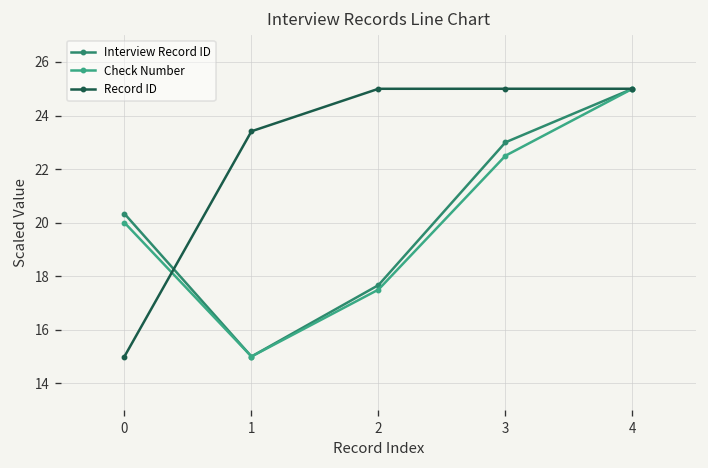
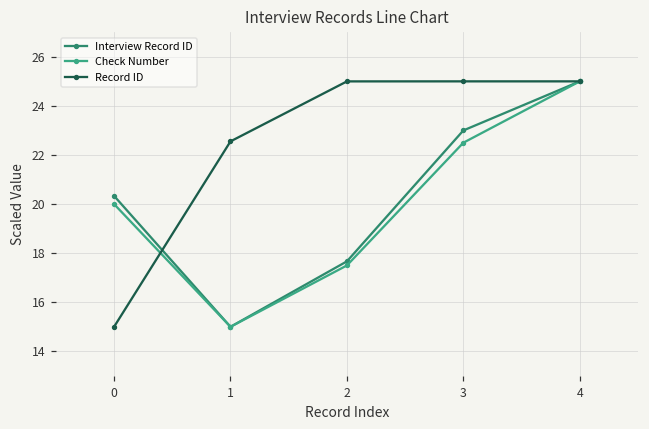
  {
    "Record ID": {
      "0": 15.0,
-     "1": 23.4,
+     "1": 22.6,
      "2": 25.0,
      "3": 25.0
    }
  }
